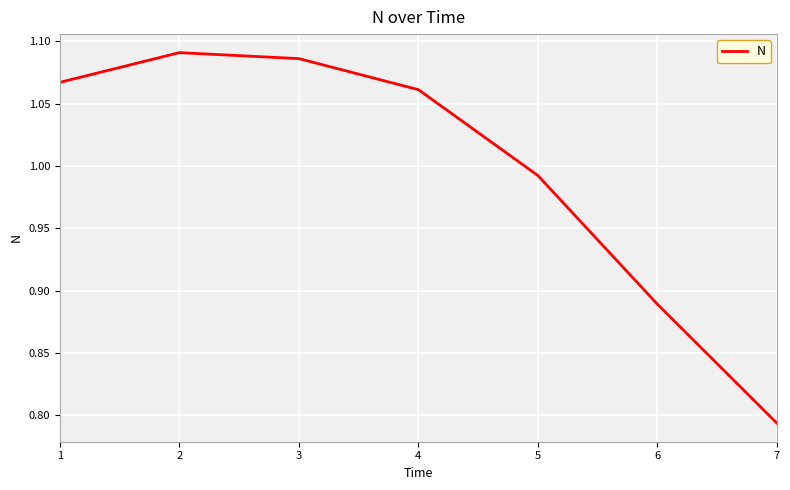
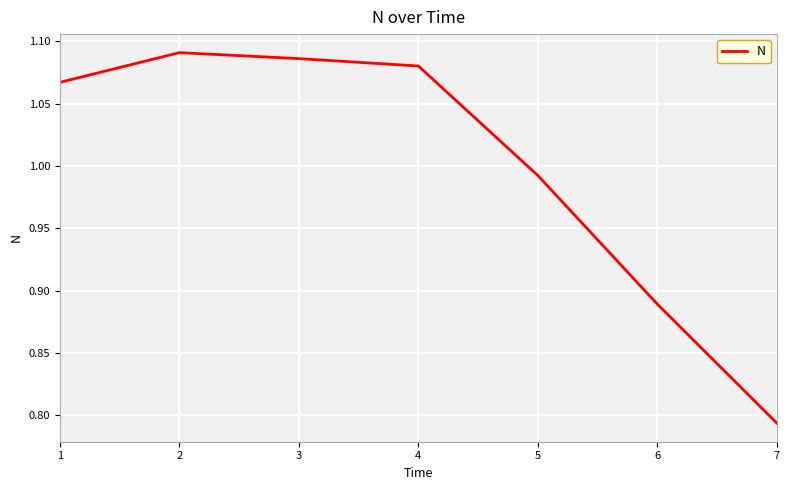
  {
    "1": 1.067,
    "2": 1.091,
    "3": 1.086,
-   "4": 1.061,
+   "4": 1.080,
    "5": 0.992,
    "6": 0.889,
    "7": 0.794
  }
